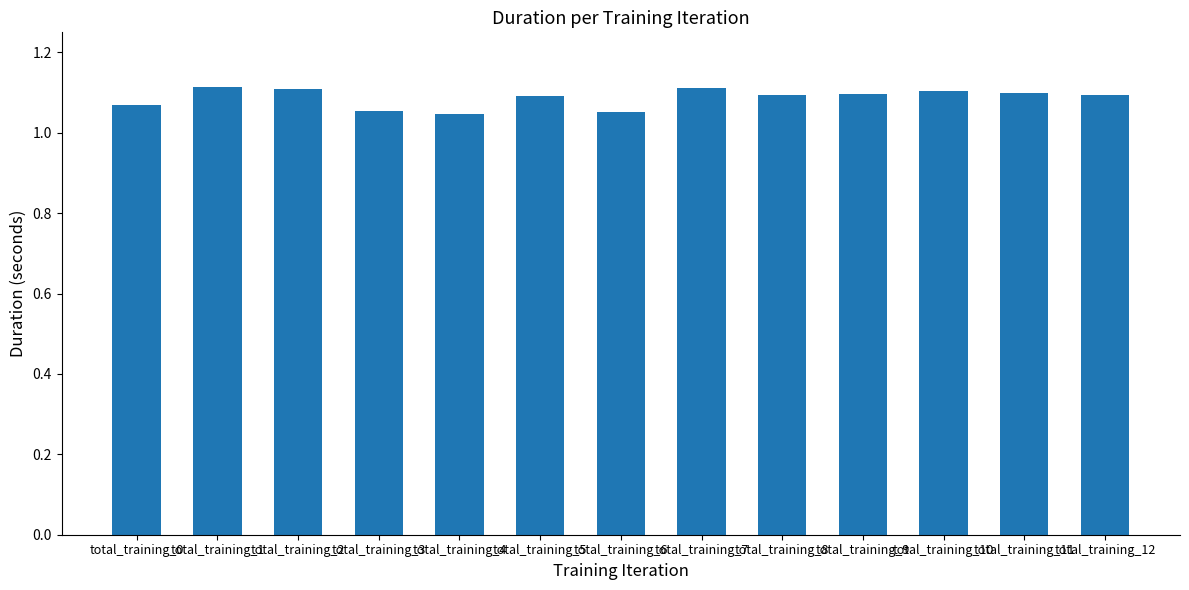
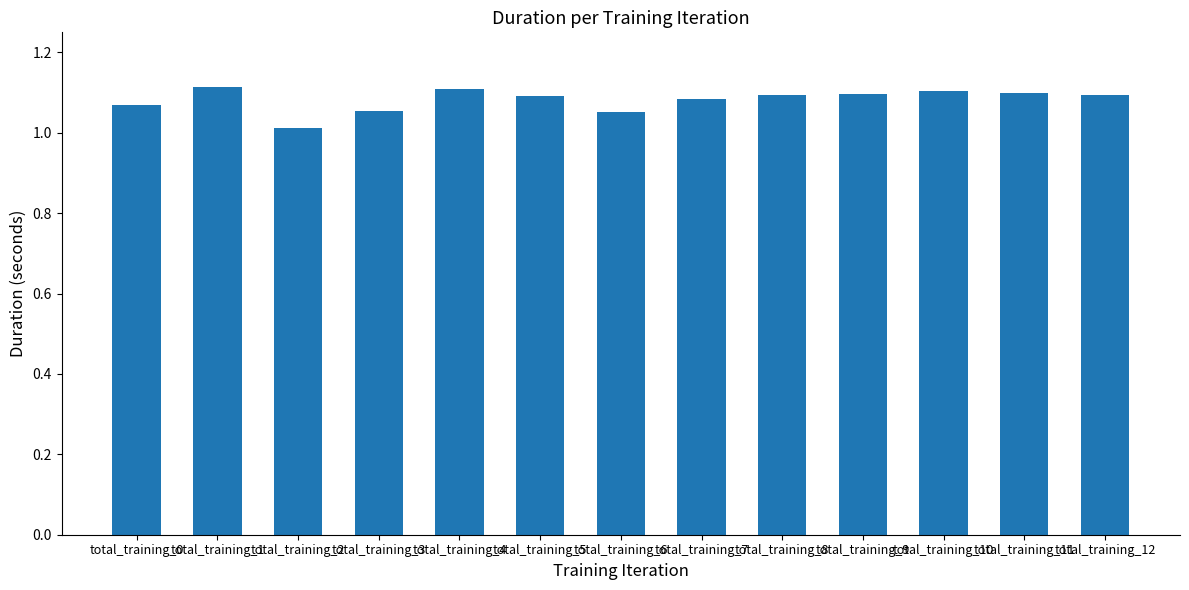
  {
    "total_training_0": 1.07,
    "total_training_1": 1.11,
-   "total_training_2": 1.11,
+   "total_training_2": 1.01,
    "total_training_3": 1.05,
-   "total_training_4": 1.05,
+   "total_training_4": 1.11,
    "total_training_5": 1.09,
    "total_training_6": 1.05,
-   "total_training_7": 1.11,
+   "total_training_7": 1.08,
    "total_training_8": 1.09
  }
